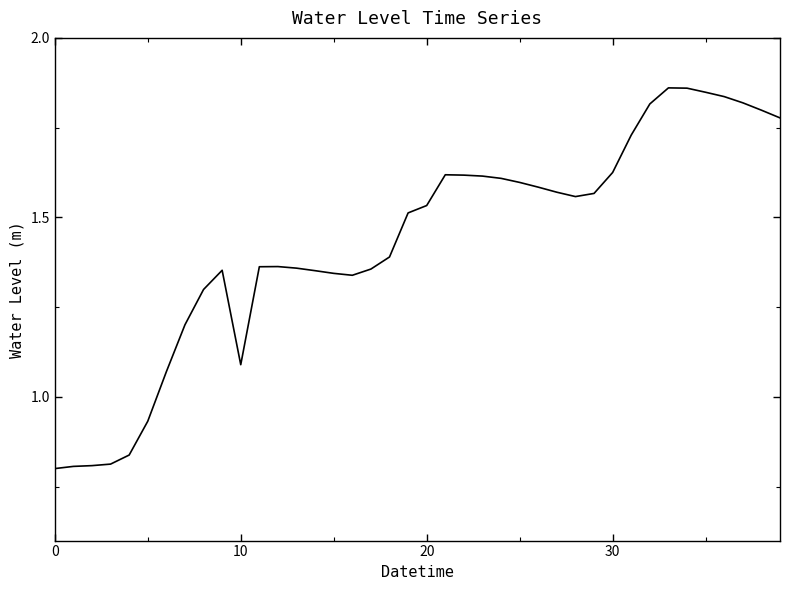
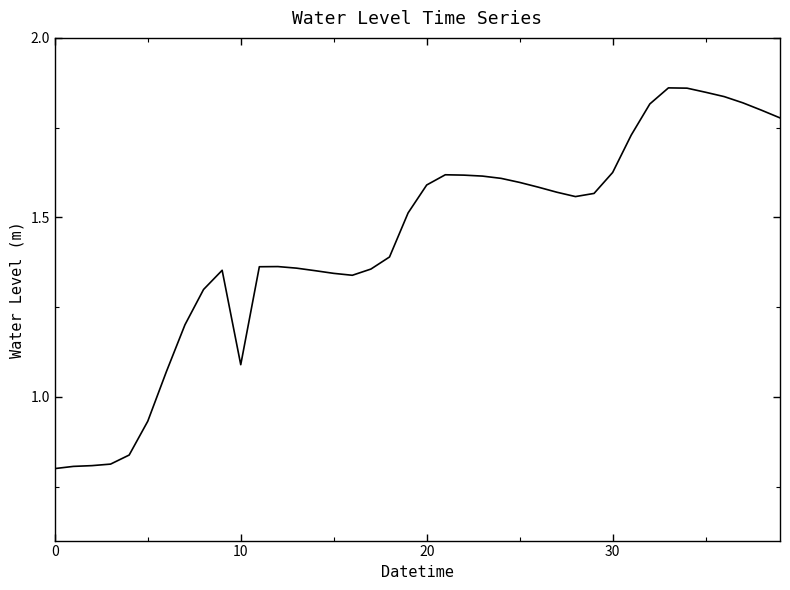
  {
    "0": 0.80,
    "10": 1.09,
-   "20": 1.53,
+   "20": 1.59,
    "30": 1.63
  }
